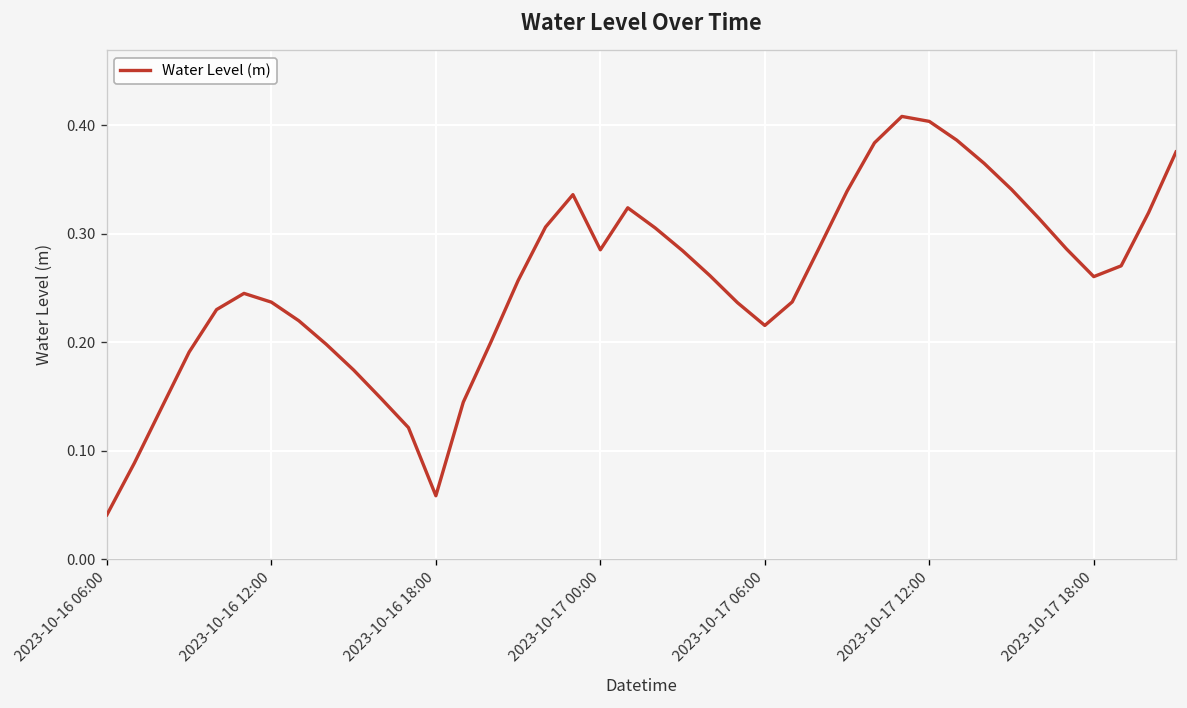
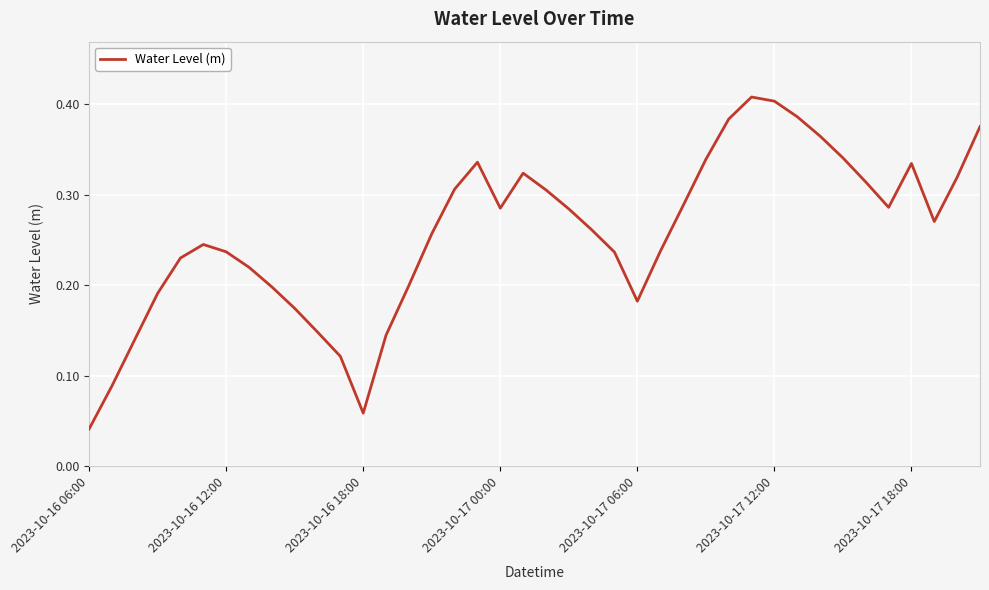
  {
    "2023-10-16 06:00": 0.04,
    "2023-10-16 12:00": 0.24,
    "2023-10-16 18:00": 0.06,
    "2023-10-17 00:00": 0.29,
-   "2023-10-17 06:00": 0.22,
+   "2023-10-17 06:00": 0.18,
    "2023-10-17 12:00": 0.40,
-   "2023-10-17 18:00": 0.26
+   "2023-10-17 18:00": 0.33
  }
